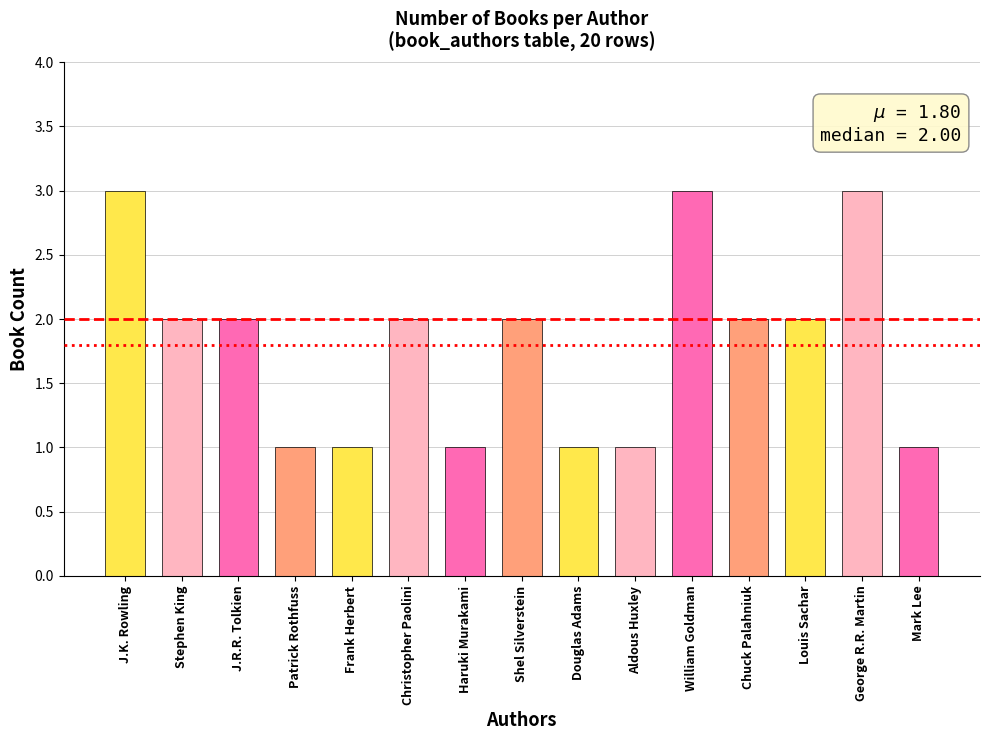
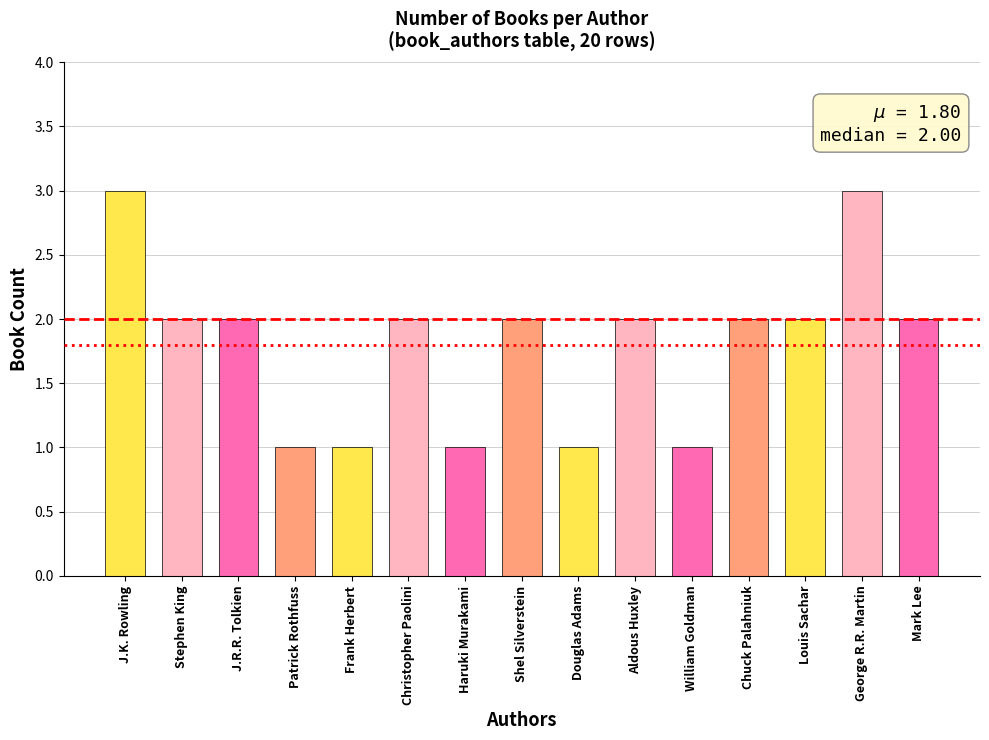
  {
    "J.K. Rowling": 3,
    "Stephen King": 2,
    "J.R.R. Tolkien": 2,
    "Patrick Rothfuss": 1,
    "Frank Herbert": 1,
    "Christopher Paolini": 2,
    "Haruki Murakami": 1,
    "Shel Silverstein": 2,
    "Douglas Adams": 1,
-   "Aldous Huxley": 1,
-   "William Goldman": 3,
+   "Aldous Huxley": 2,
+   "William Goldman": 1,
    "Chuck Palahniuk": 2,
    "Louis Sachar": 2,
    "George R.R. Martin": 3,
-   "Mark Lee": 1
+   "Mark Lee": 2
  }
